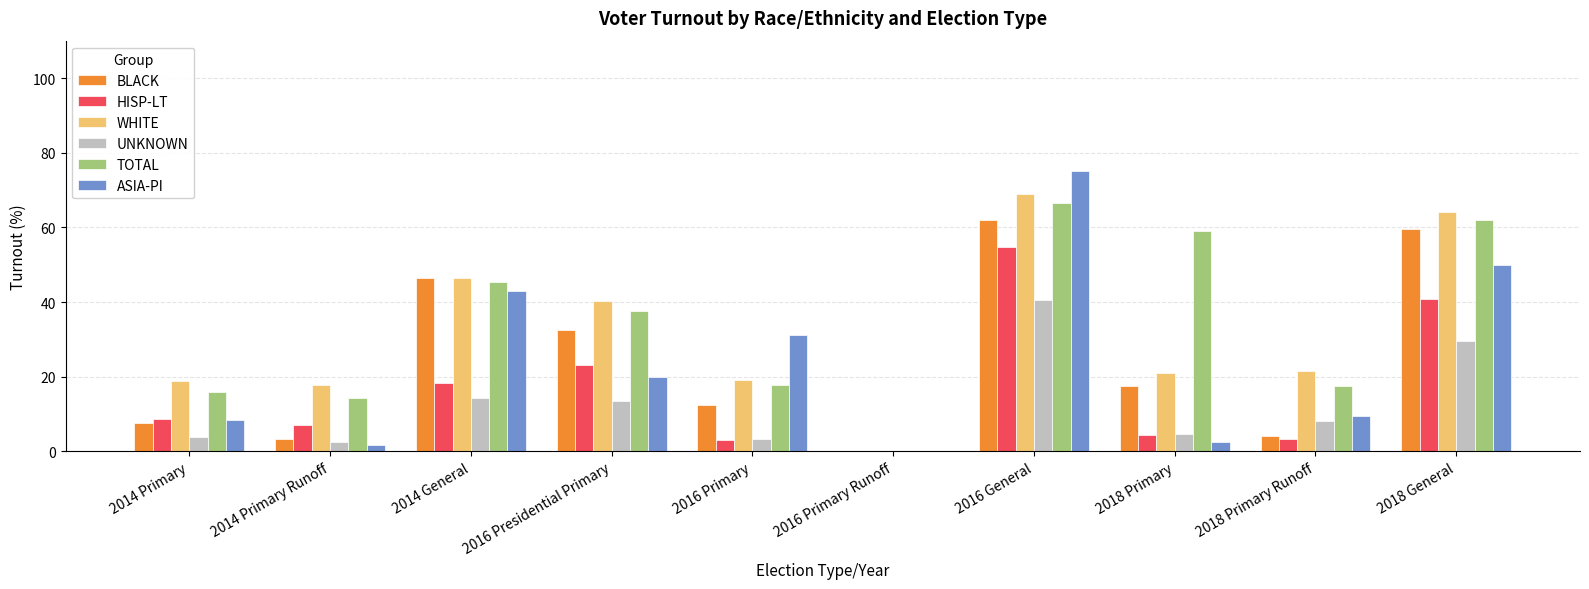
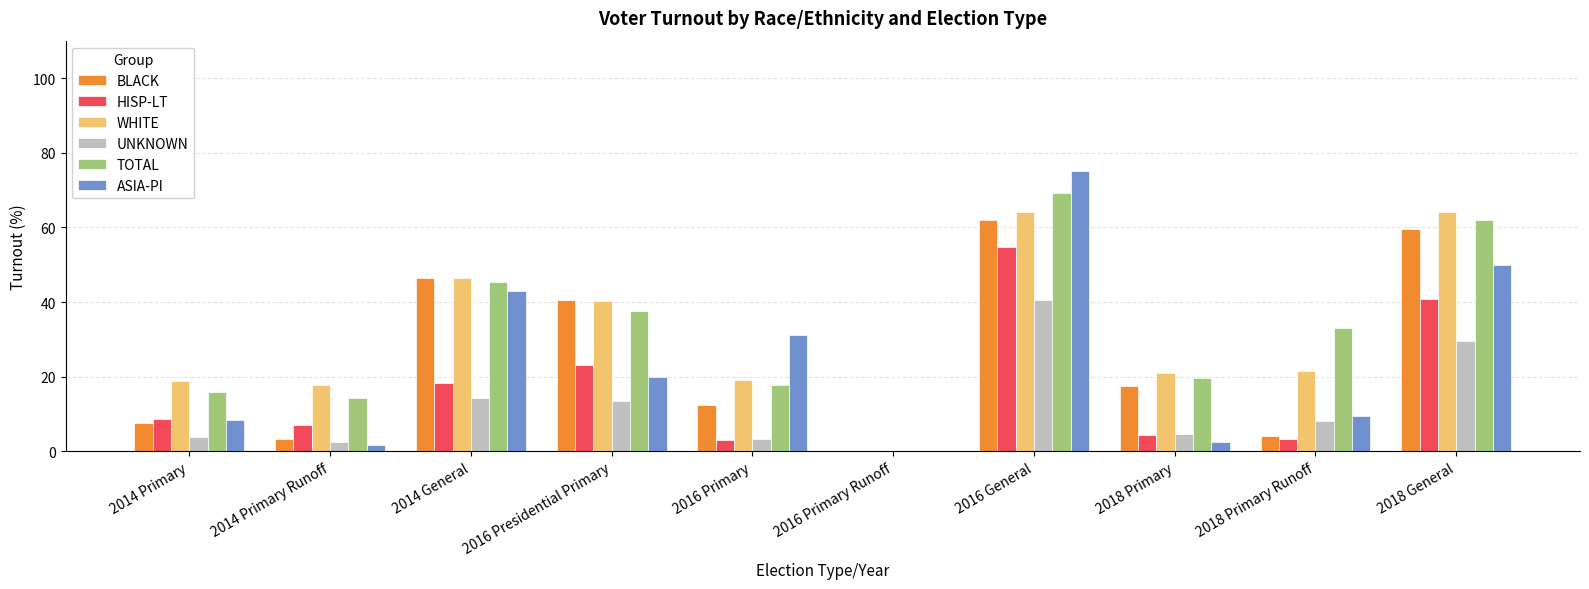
  {
    "BLACK": {
      "2014 Primary": 8,
      "2014 Primary Runoff": 3,
      "2014 General": 46,
-     "2016 Presidential Primary": 32,
+     "2016 Presidential Primary": 41,
      "2016 Primary": 12,
      "2016 Primary Runoff": 0,
      "2016 General": 62,
      "2018 Primary": 18,
      "2018 Primary Runoff": 4,
      "2018 General": 60
    },
    "HISP-LT": {
      "2014 Primary": 9,
      "2014 Primary Runoff": 7,
      "2014 General": 18,
      "2016 Presidential Primary": 23,
      "2016 Primary": 3,
      "2016 Primary Runoff": 0,
      "2016 General": 55,
      "2018 Primary": 4,
      "2018 Primary Runoff": 3,
      "2018 General": 41
    },
    "WHITE": {
      "2014 Primary": 19,
      "2014 Primary Runoff": 18,
      "2014 General": 46,
      "2016 Presidential Primary": 40,
      "2016 Primary": 19,
      "2016 Primary Runoff": 0,
-     "2016 General": 69,
+     "2016 General": 64,
      "2018 Primary": 21,
      "2018 Primary Runoff": 22,
      "2018 General": 64
    },
    "UNKNOWN": {
      "2014 Primary": 4,
      "2014 Primary Runoff": 2,
      "2014 General": 14,
      "2016 Presidential Primary": 14,
      "2016 Primary": 3,
      "2016 Primary Runoff": 0,
      "2016 General": 40,
      "2018 Primary": 5,
      "2018 Primary Runoff": 8,
      "2018 General": 30
    },
    "TOTAL": {
      "2014 Primary": 16,
      "2014 Primary Runoff": 14,
      "2014 General": 45,
      "2016 Presidential Primary": 38,
      "2016 Primary": 18,
      "2016 Primary Runoff": 0,
-     "2016 General": 66,
-     "2018 Primary": 59,
-     "2018 Primary Runoff": 17,
+     "2016 General": 69,
+     "2018 Primary": 20,
+     "2018 Primary Runoff": 33,
      "2018 General": 62
    },
    "ASIA-PI": {
      "2014 Primary": 8,
      "2014 Primary Runoff": 2,
      "2014 General": 43,
      "2016 Presidential Primary": 20,
      "2016 Primary": 31,
      "2016 Primary Runoff": 0,
      "2016 General": 75,
      "2018 Primary": 3,
      "2018 Primary Runoff": 10,
      "2018 General": 50
    }
  }
